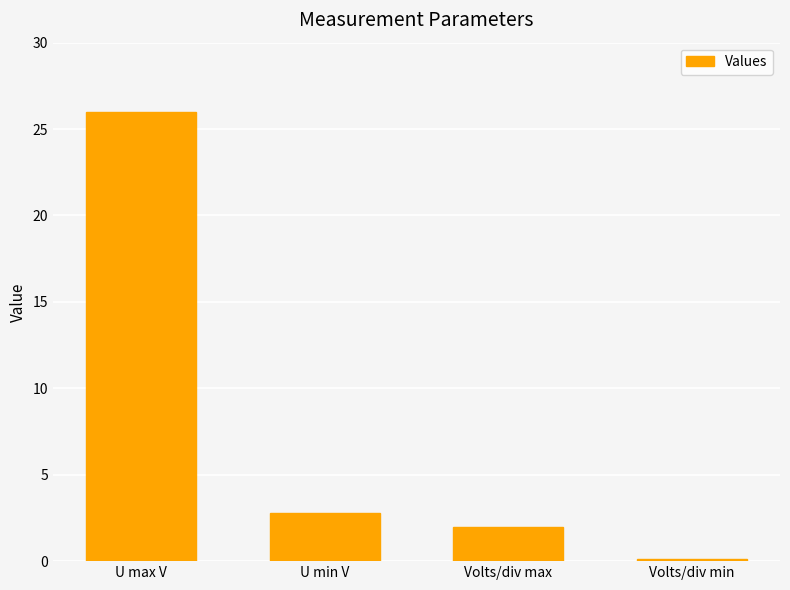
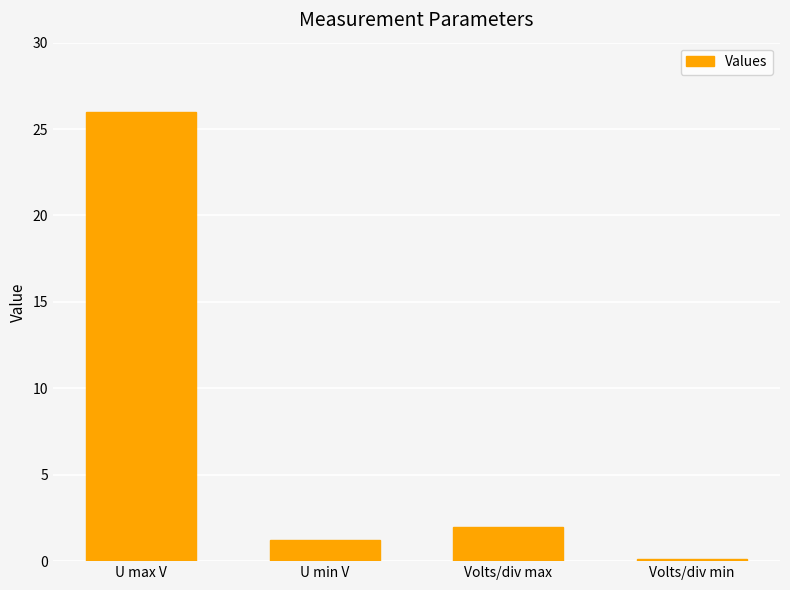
  {
    "U max V": 26.0,
-   "U min V": 2.8,
+   "U min V": 1.2,
    "Volts/div max": 2.0
  }
